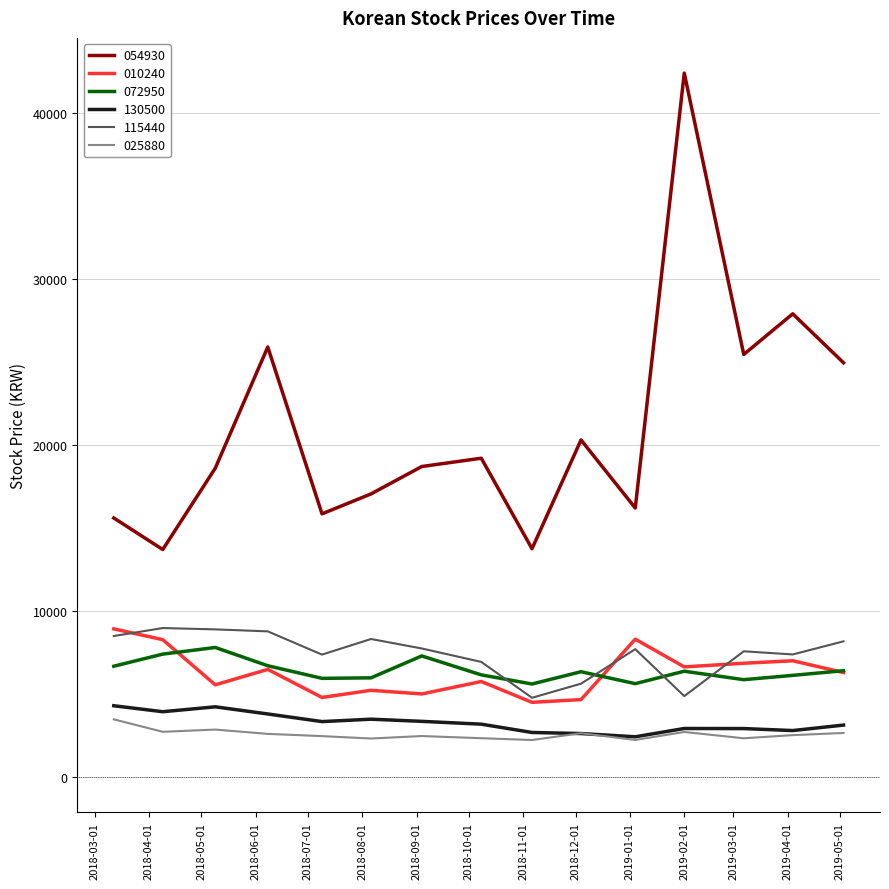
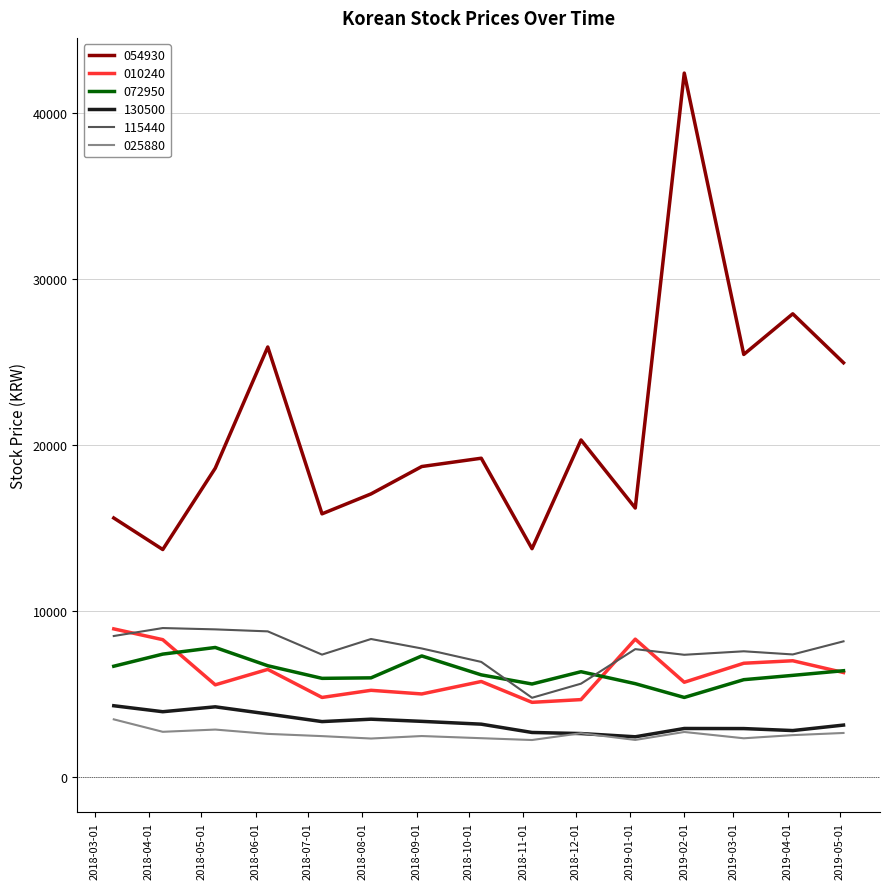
  {
    "054930": {
      "2019-02-01": 42400
    },
    "130500": {
      "2019-02-01": 2900
    },
    "025880": {
      "2019-02-01": 2700
    },
    "010240": {
-     "2019-02-01": 6600
+     "2019-02-01": 5700
    },
    "072950": {
-     "2019-02-01": 6400
+     "2019-02-01": 4800
    },
    "115440": {
-     "2019-02-01": 4900
+     "2019-02-01": 7400
    }
  }
